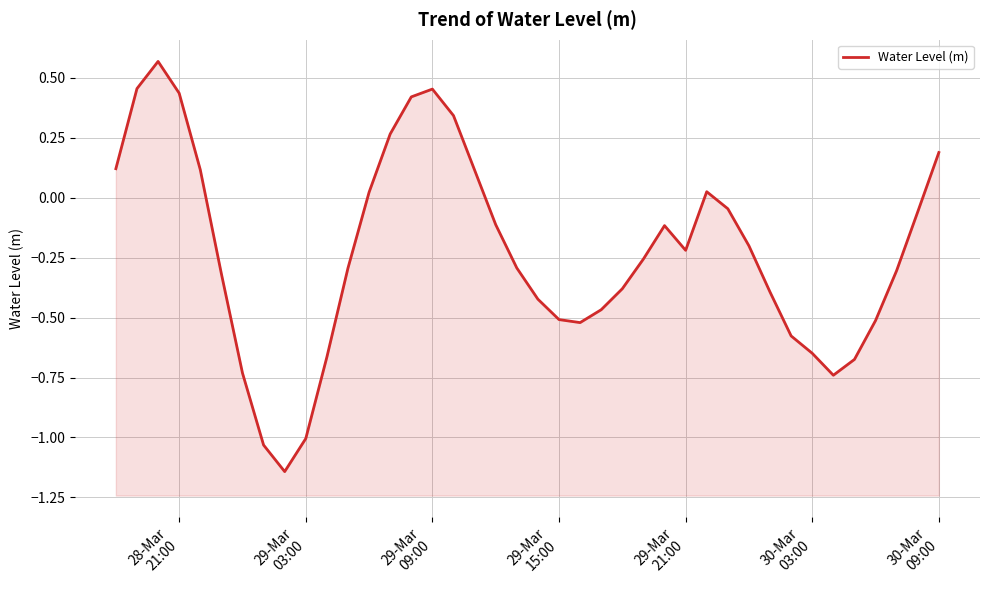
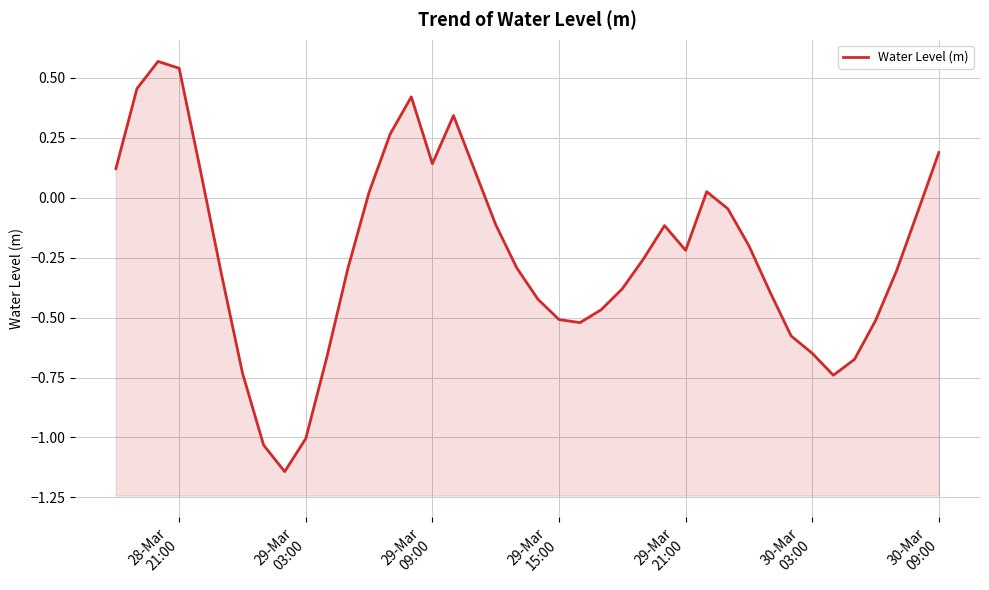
  {
-   "28-Mar 21:00": 0.44,
+   "28-Mar 21:00": 0.54,
    "29-Mar 03:00": -1.00,
-   "29-Mar 09:00": 0.45,
+   "29-Mar 09:00": 0.14,
    "29-Mar 15:00": -0.51,
    "29-Mar 21:00": -0.22,
    "30-Mar 03:00": -0.65,
    "30-Mar 09:00": 0.19
  }
